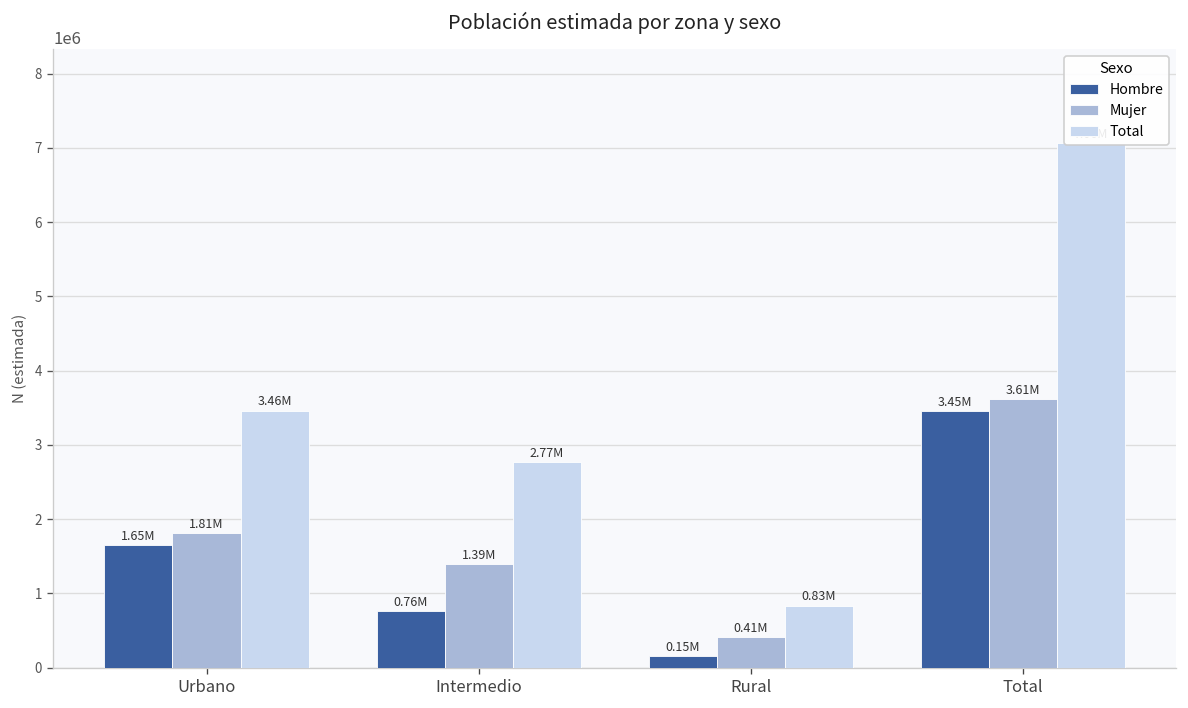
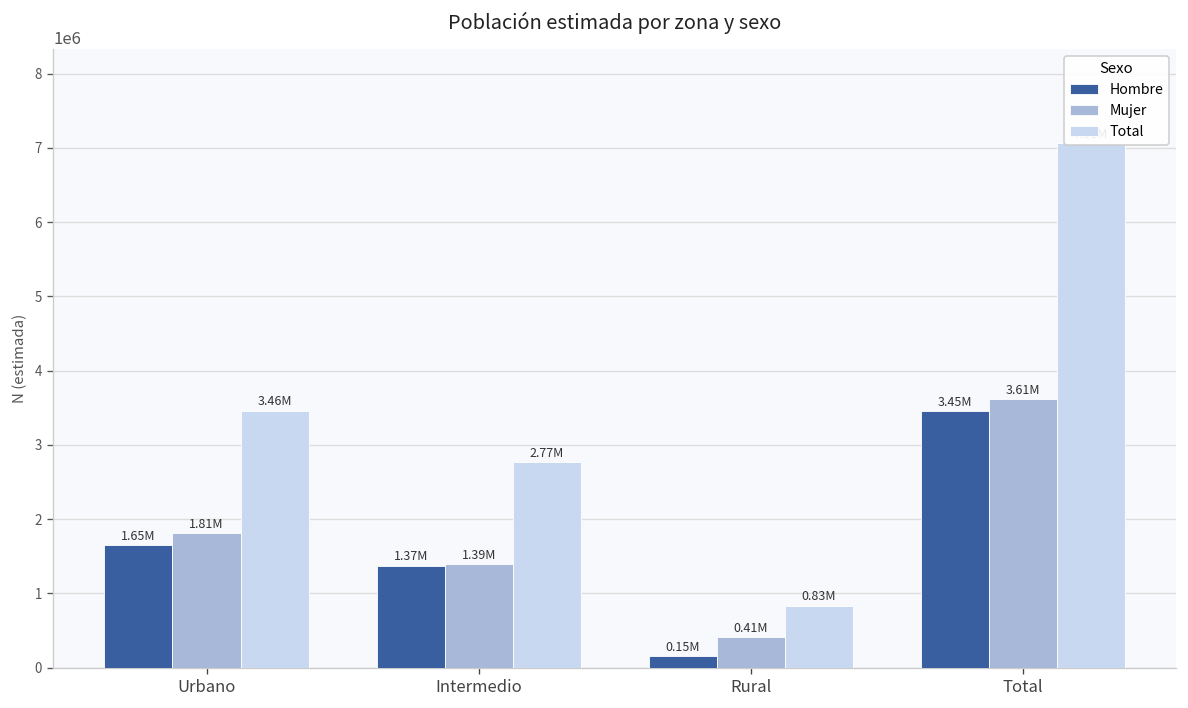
  {
    "Hombre": {
      "Urbano": "1.65M",
-     "Intermedio": "0.76M",
+     "Intermedio": "1.37M",
      "Rural": "0.15M",
      "Total": "3.45M"
    }
  }
